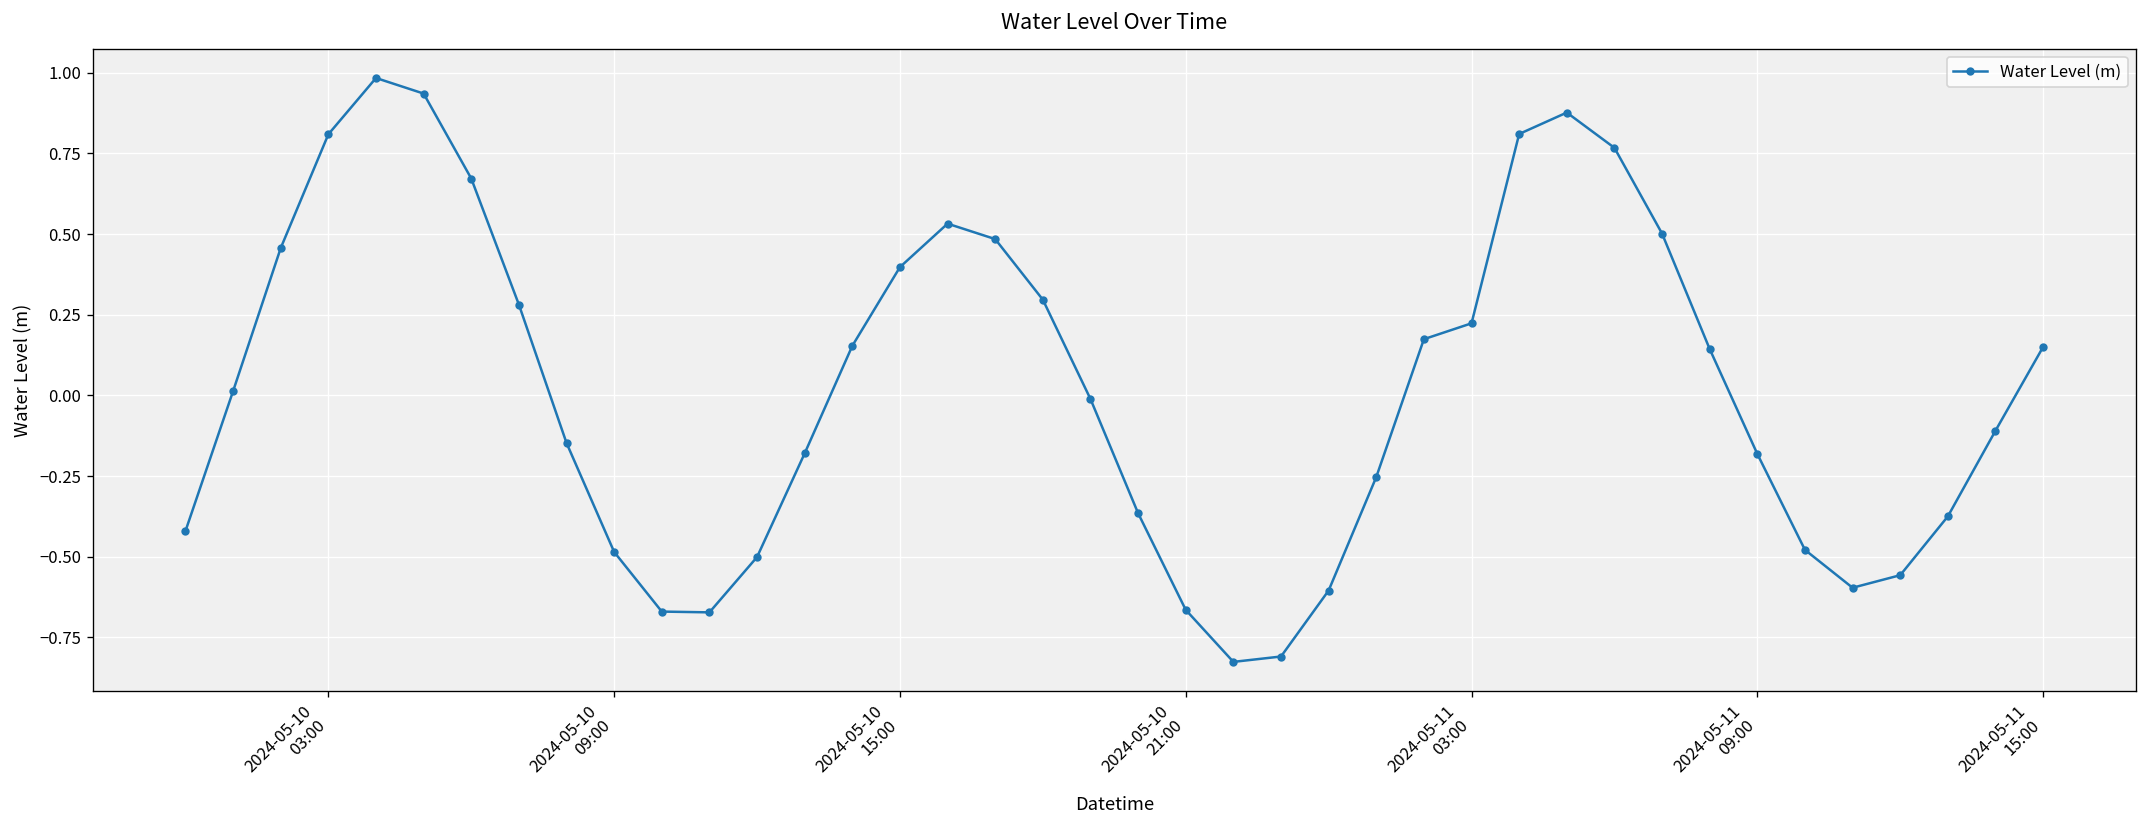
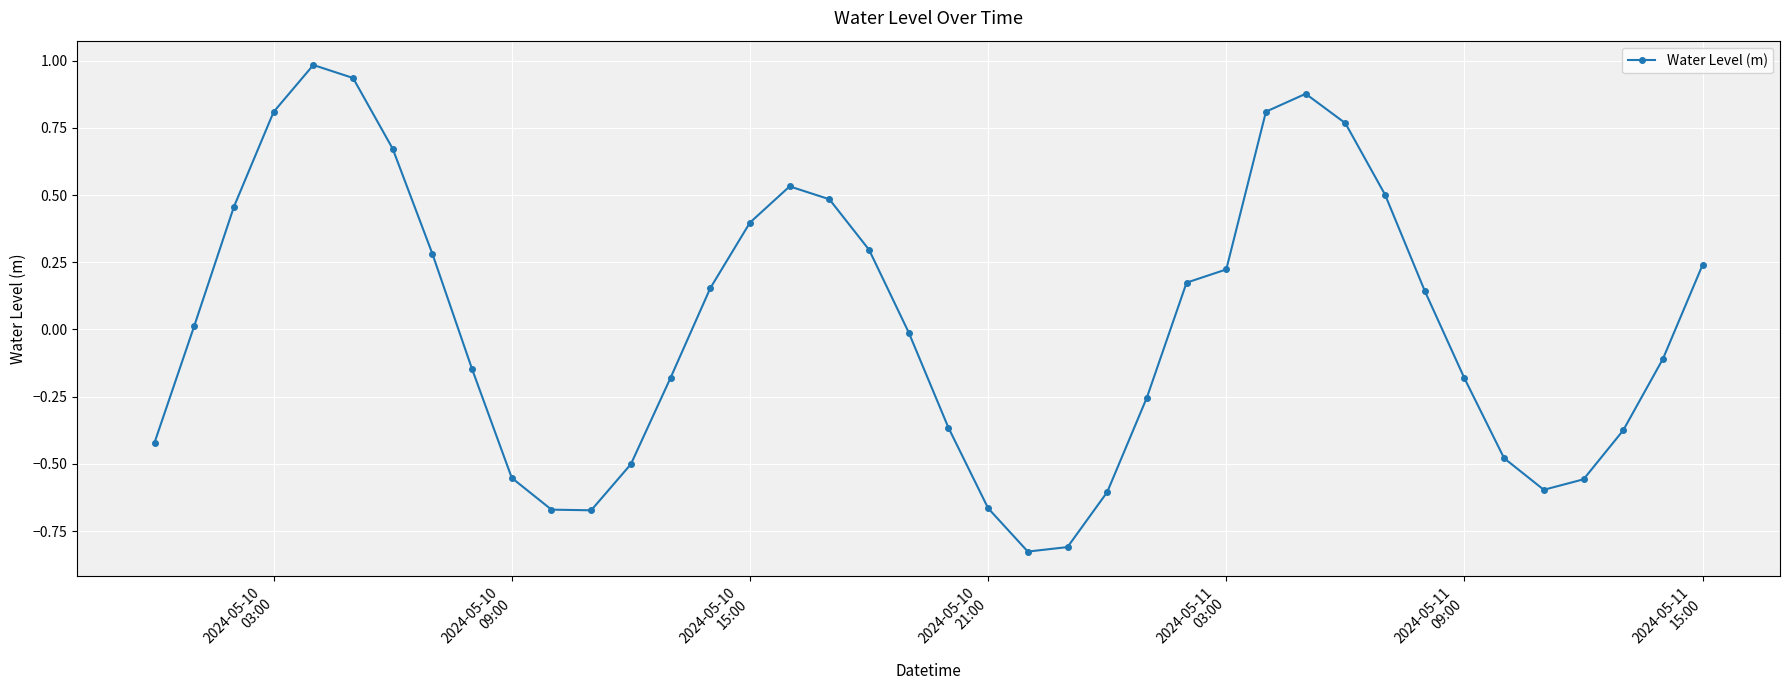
  {
    "2024-05-10 03:00": 0.81,
-   "2024-05-10 09:00": -0.49,
+   "2024-05-10 09:00": -0.55,
    "2024-05-10 15:00": 0.40,
    "2024-05-10 21:00": -0.66,
    "2024-05-11 03:00": 0.22,
    "2024-05-11 09:00": -0.18,
-   "2024-05-11 15:00": 0.15
+   "2024-05-11 15:00": 0.24
  }
